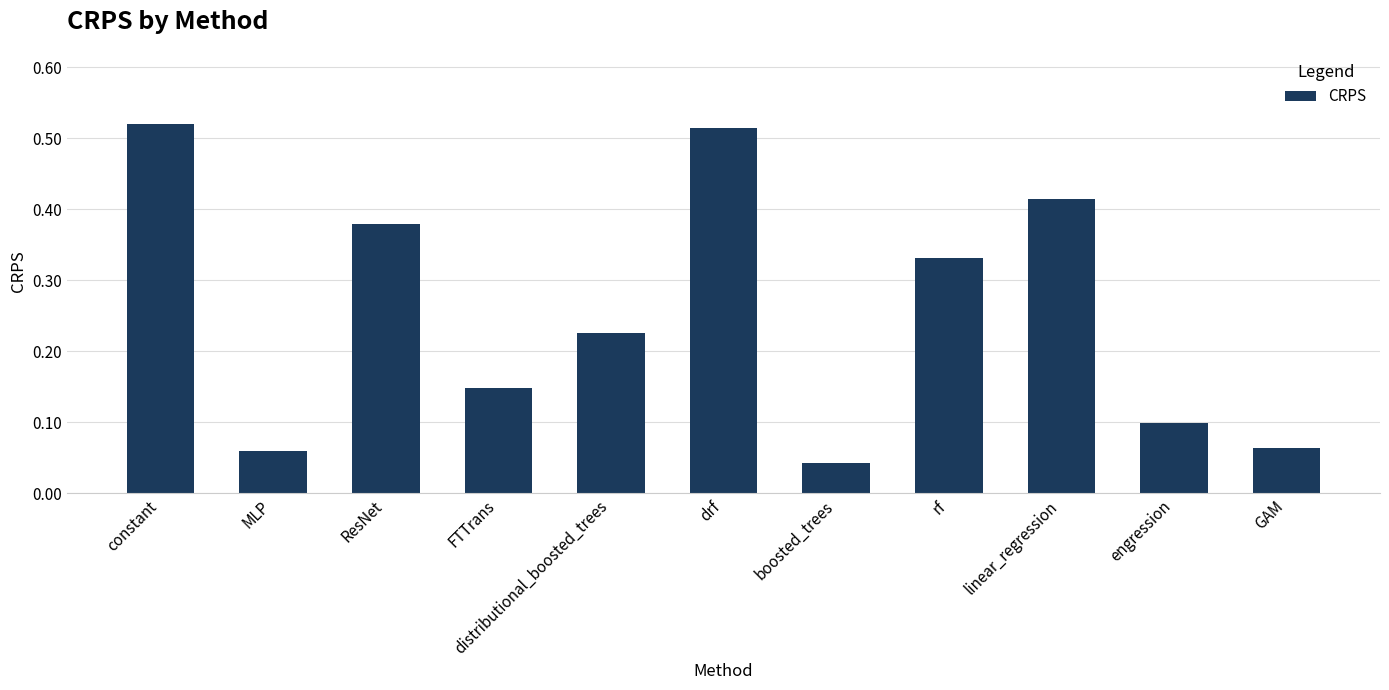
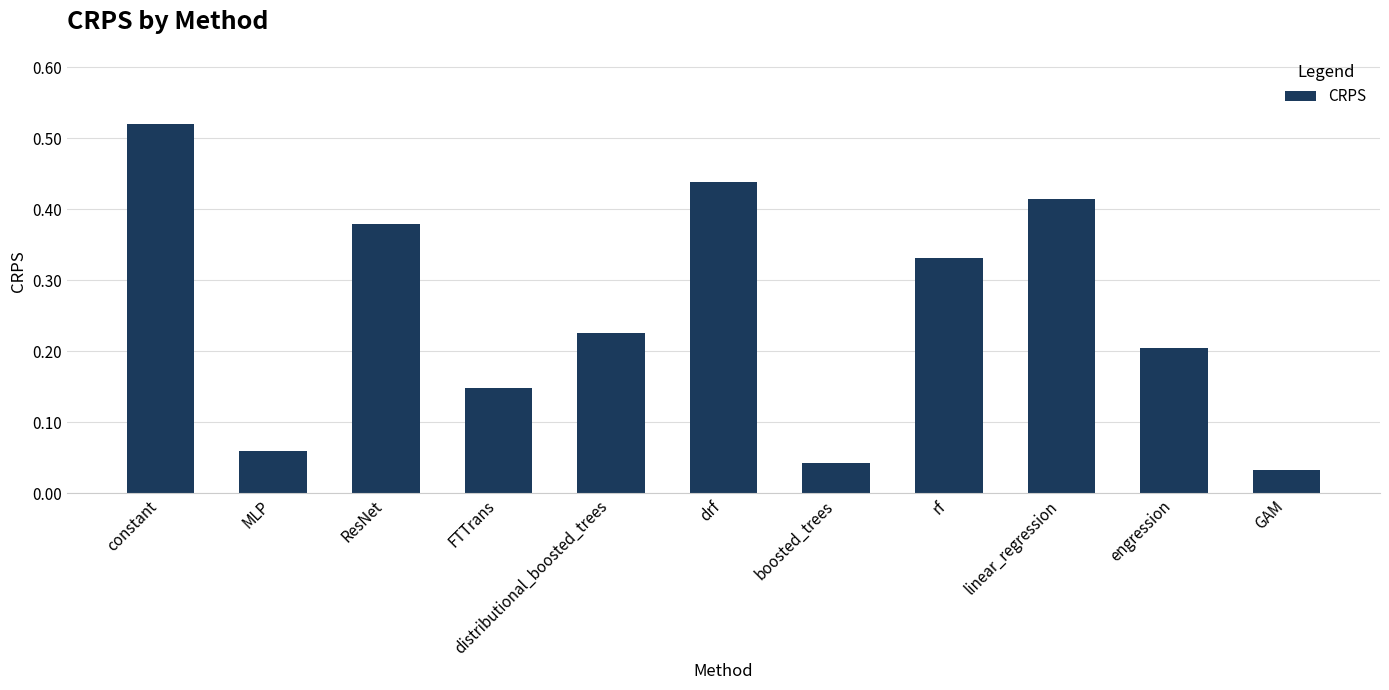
  {
    "constant": 0.52,
    "MLP": 0.06,
    "ResNet": 0.38,
    "FTTrans": 0.15,
    "distributional_boosted_trees": 0.22,
-   "drf": 0.51,
+   "drf": 0.44,
    "boosted_trees": 0.04,
    "rf": 0.33,
    "linear_regression": 0.41,
-   "engression": 0.10,
-   "GAM": 0.06
+   "engression": 0.20,
+   "GAM": 0.03
  }
